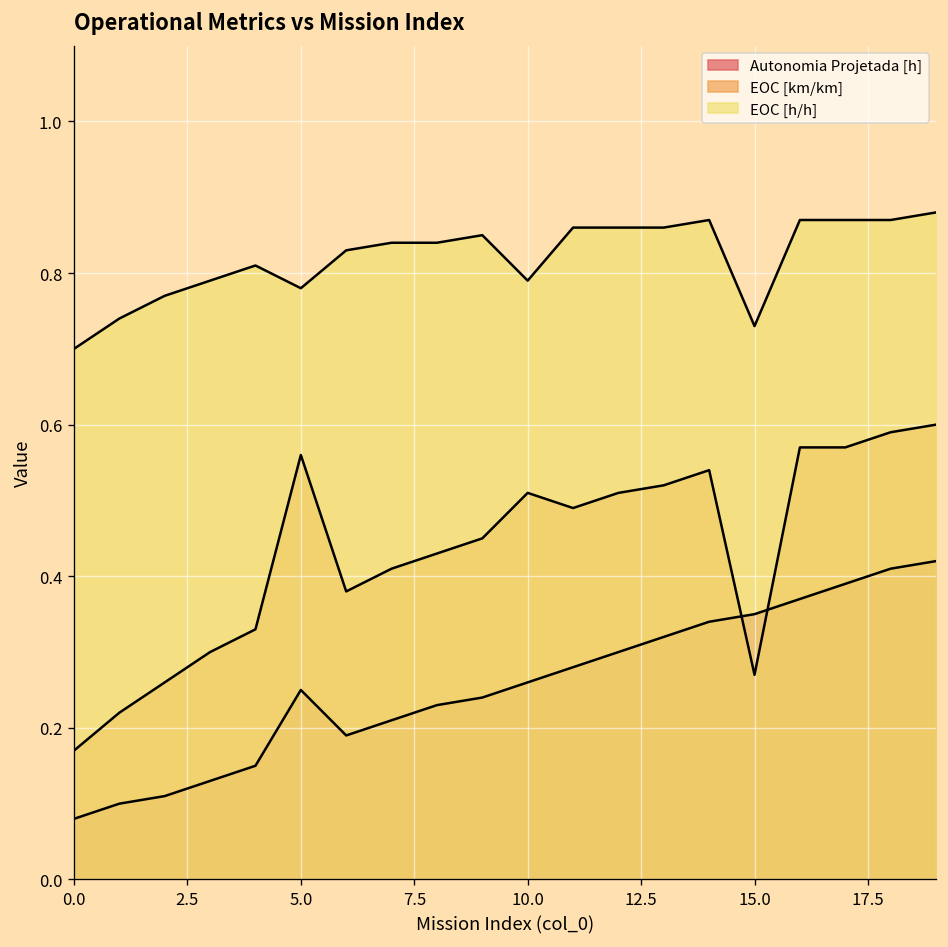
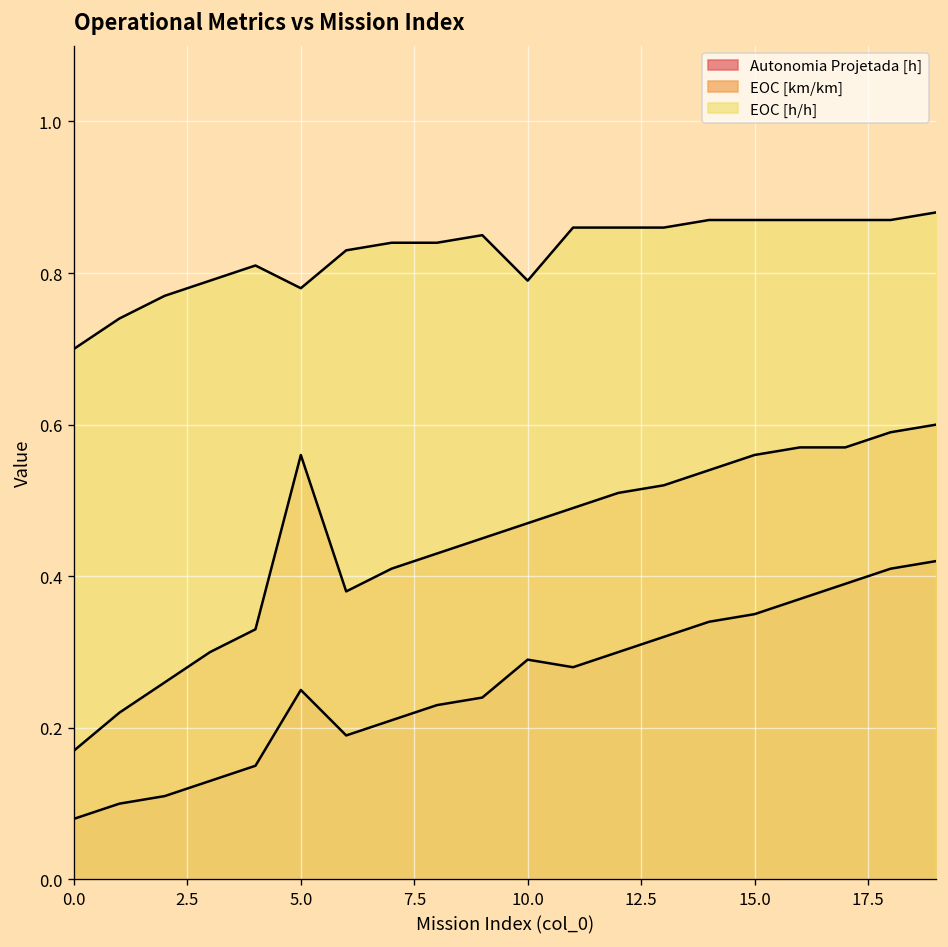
  {
    "Autonomia Projetada [h]": {
      "0.0": 0.08,
      "5.0": 0.25,
-     "10.0": 0.26,
+     "10.0": 0.29,
      "15.0": 0.35
    },
    "EOC [km/km]": {
      "0.0": 0.17,
      "5.0": 0.56,
-     "10.0": 0.51,
-     "15.0": 0.27
+     "10.0": 0.47,
+     "15.0": 0.56
    },
    "EOC [h/h]": {
      "0.0": 0.70,
      "5.0": 0.78,
      "10.0": 0.79,
-     "15.0": 0.73
+     "15.0": 0.87
    }
  }
